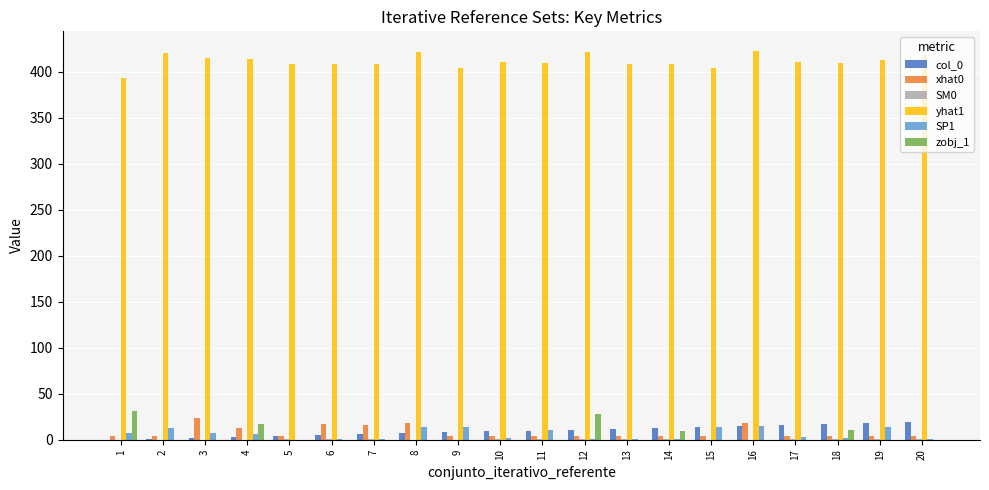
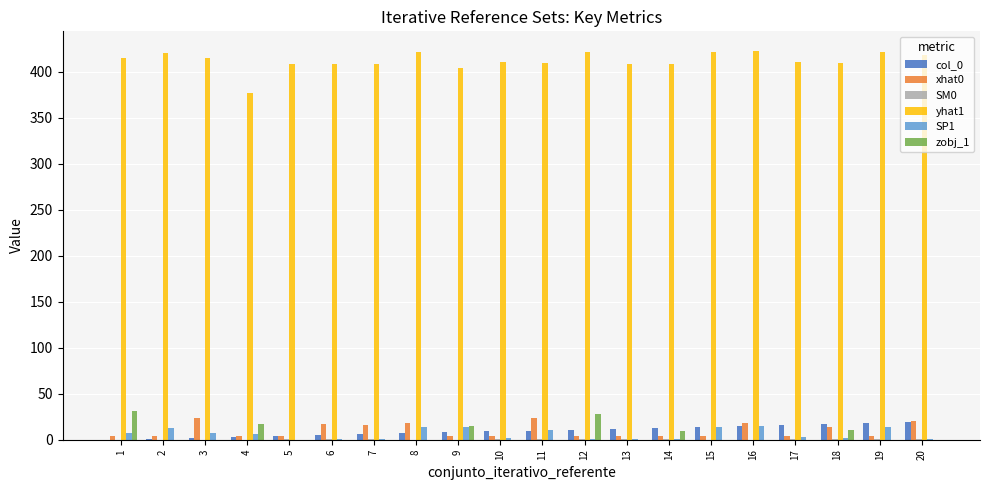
  {
    "xhat0": {
      "1": 0,
      "2": 0,
      "3": 20,
-     "4": 10,
+     "4": 0,
      "5": 0,
      "6": 20,
      "7": 20,
      "8": 20,
      "9": 0,
      "10": 0,
-     "11": 0,
+     "11": 20,
      "12": 0,
      "13": 0,
      "14": 0,
      "15": 0,
      "16": 20,
      "17": 0,
-     "18": 0,
+     "18": 10,
      "19": 0,
-     "20": 0
+     "20": 20
    },
    "yhat1": {
-     "1": 390,
+     "1": 410,
      "2": 420,
      "3": 420,
-     "4": 410,
+     "4": 380,
      "5": 410,
      "6": 410,
      "7": 410,
      "8": 420,
      "9": 400,
      "10": 410,
      "11": 410,
      "12": 420,
      "13": 410,
      "14": 410,
-     "15": 400,
+     "15": 420,
      "16": 420,
      "17": 410,
      "18": 410,
-     "19": 410
+     "19": 420
    },
    "zobj_1": {
      "1": 30,
      "4": 20,
-     "9": 0,
+     "9": 20,
      "12": 30,
      "14": 10,
      "18": 10
    }
  }
